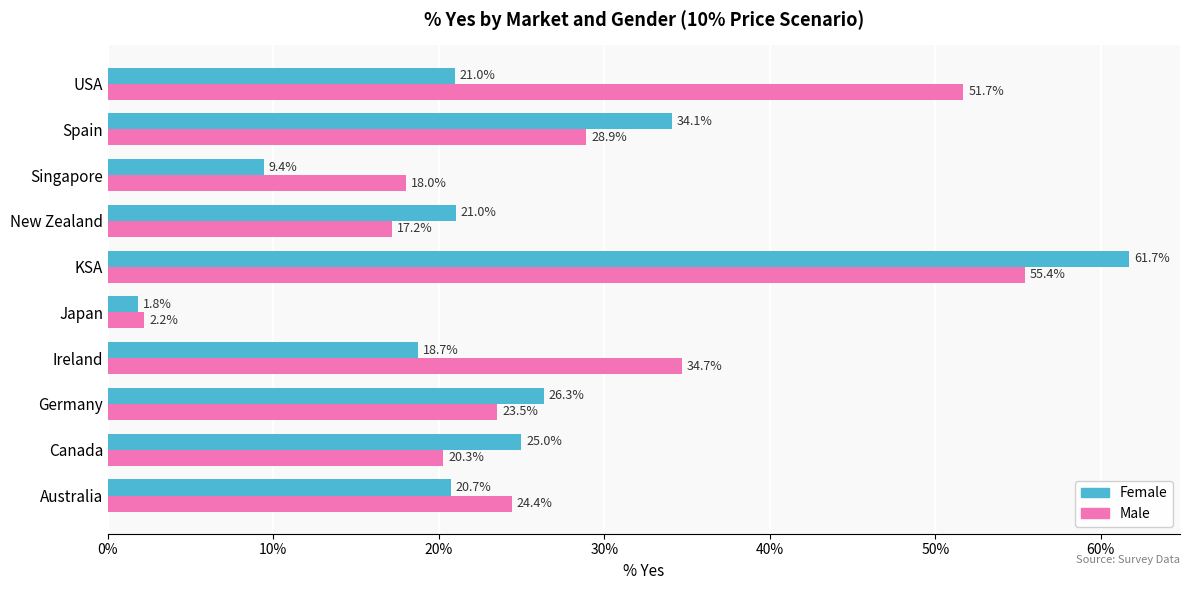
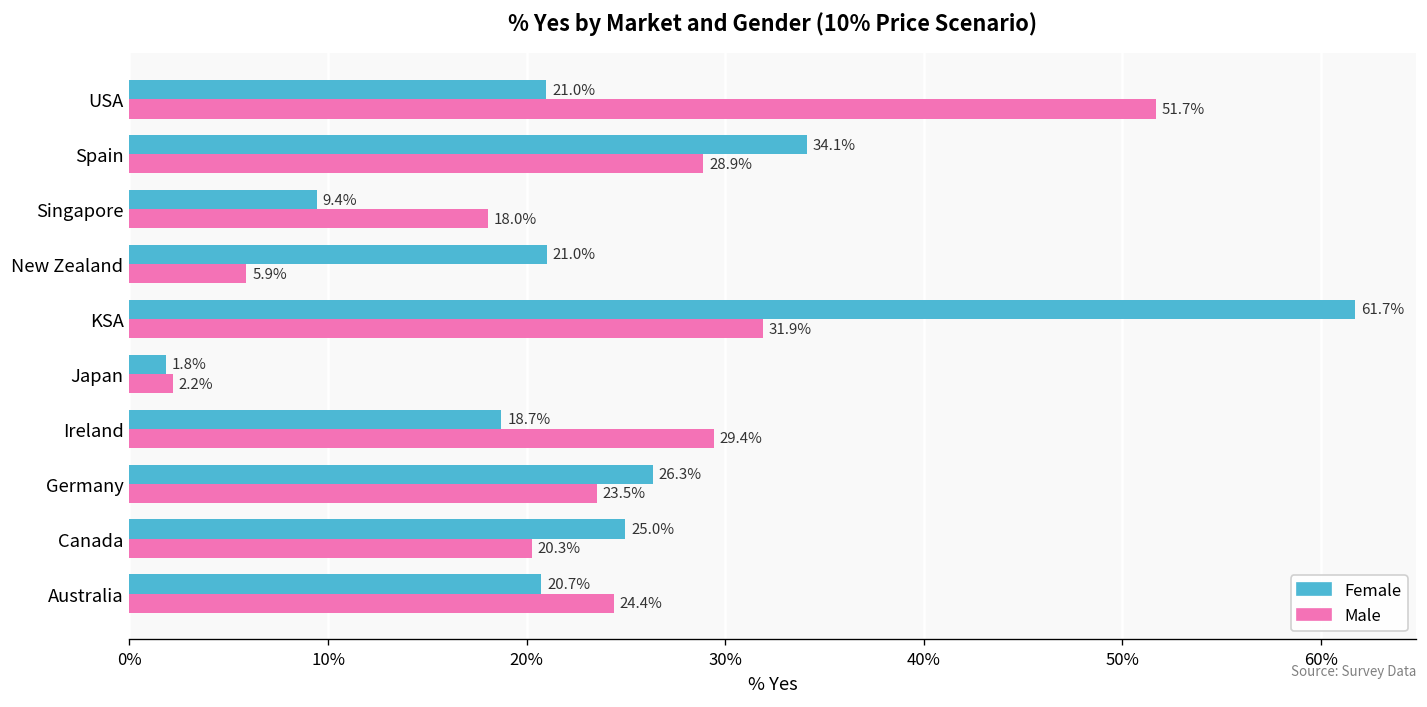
  {
    "Female": {
      "USA": "21.0%",
      "Spain": "34.1%",
      "Singapore": "9.4%",
      "New Zealand": "21.0%",
      "KSA": "61.7%",
      "Japan": "1.8%",
      "Ireland": "18.7%",
      "Germany": "26.3%",
      "Canada": "25.0%",
      "Australia": "20.7%"
    },
    "Male": {
      "USA": "51.7%",
      "Spain": "28.9%",
      "Singapore": "18.0%",
-     "New Zealand": "17.2%",
-     "KSA": "55.4%",
+     "New Zealand": "5.9%",
+     "KSA": "31.9%",
      "Japan": "2.2%",
-     "Ireland": "34.7%",
+     "Ireland": "29.4%",
      "Germany": "23.5%",
      "Canada": "20.3%",
      "Australia": "24.4%"
    }
  }
